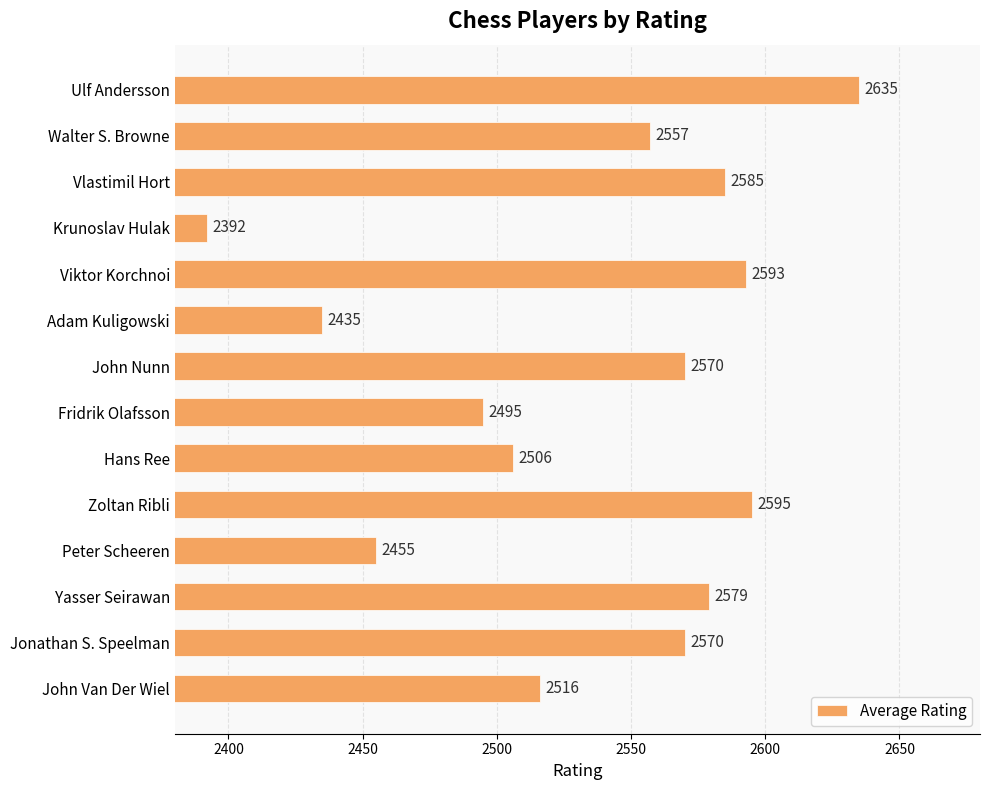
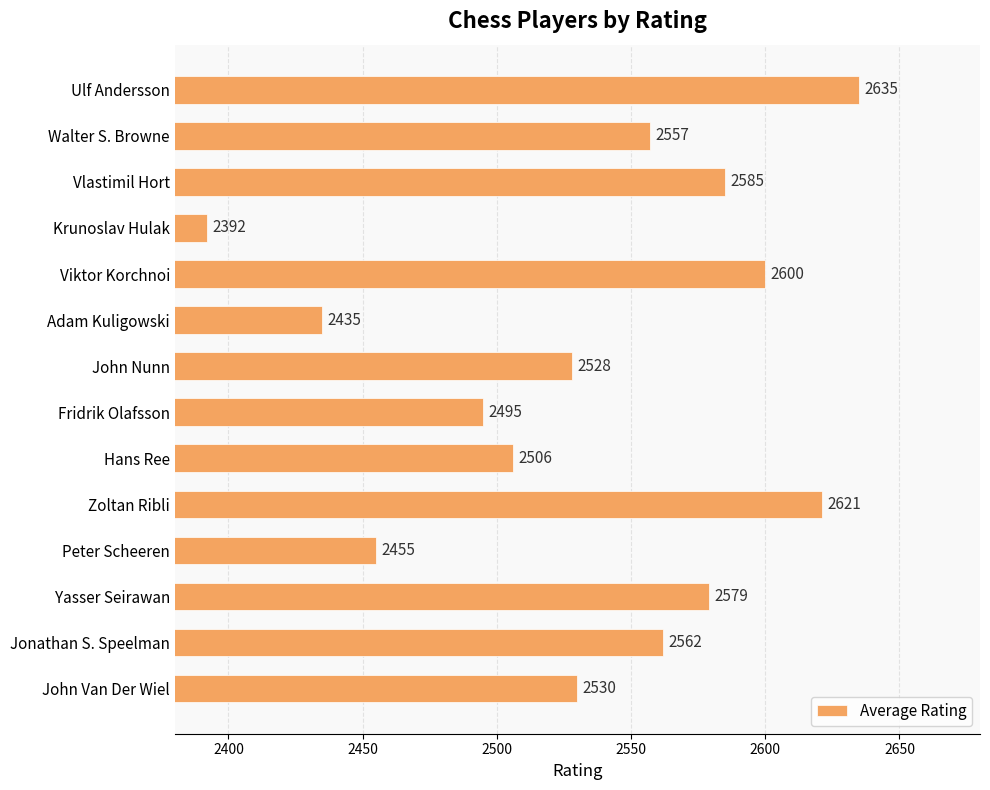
  {
    "Ulf Andersson": 2635,
    "Walter S. Browne": 2557,
    "Vlastimil Hort": 2585,
    "Krunoslav Hulak": 2392,
-   "Viktor Korchnoi": 2593,
+   "Viktor Korchnoi": 2600,
    "Adam Kuligowski": 2435,
-   "John Nunn": 2570,
+   "John Nunn": 2528,
    "Fridrik Olafsson": 2495,
    "Hans Ree": 2506,
-   "Zoltan Ribli": 2595,
+   "Zoltan Ribli": 2621,
    "Peter Scheeren": 2455,
    "Yasser Seirawan": 2579,
-   "Jonathan S. Speelman": 2570,
-   "John Van Der Wiel": 2516
+   "Jonathan S. Speelman": 2562,
+   "John Van Der Wiel": 2530
  }
